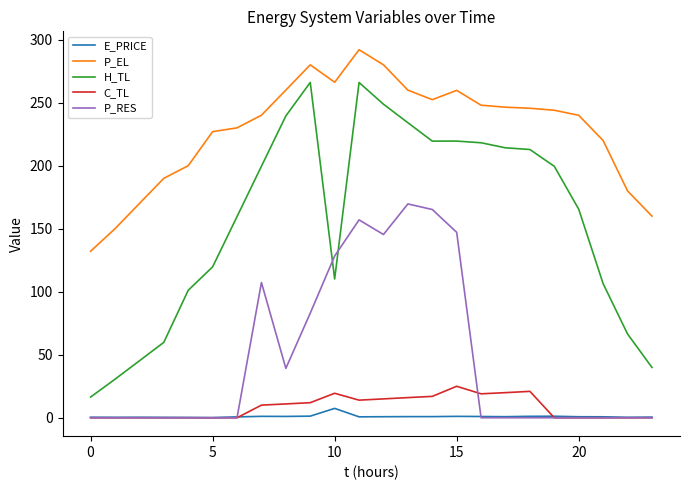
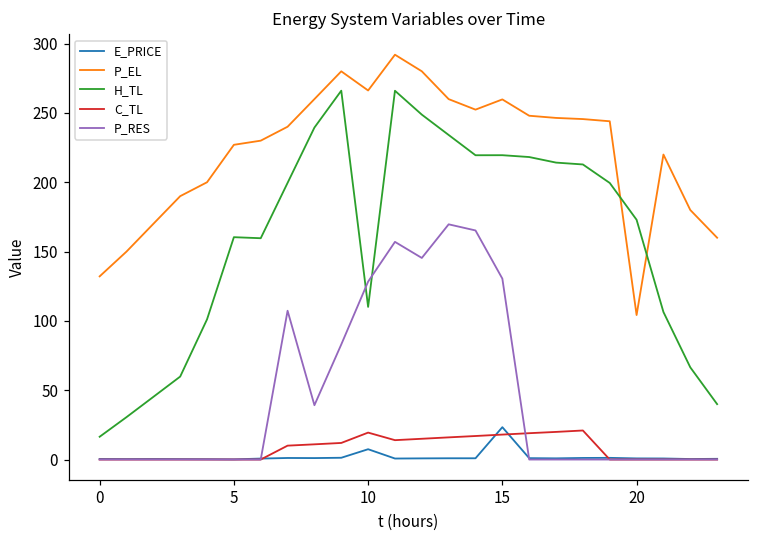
  {
    "E_PRICE": {
      "10": 7,
-     "15": 1
+     "15": 23
    },
    "P_EL": {
      "0": 132,
      "5": 227,
      "10": 266,
      "15": 260,
-     "20": 240
+     "20": 104
    },
    "H_TL": {
      "0": 16,
-     "5": 120,
+     "5": 160,
      "10": 110,
      "15": 220,
-     "20": 165
+     "20": 173
    },
    "C_TL": {
      "10": 19,
-     "15": 25
+     "15": 18
    },
    "P_RES": {
      "10": 128,
-     "15": 147
+     "15": 130
    }
  }
